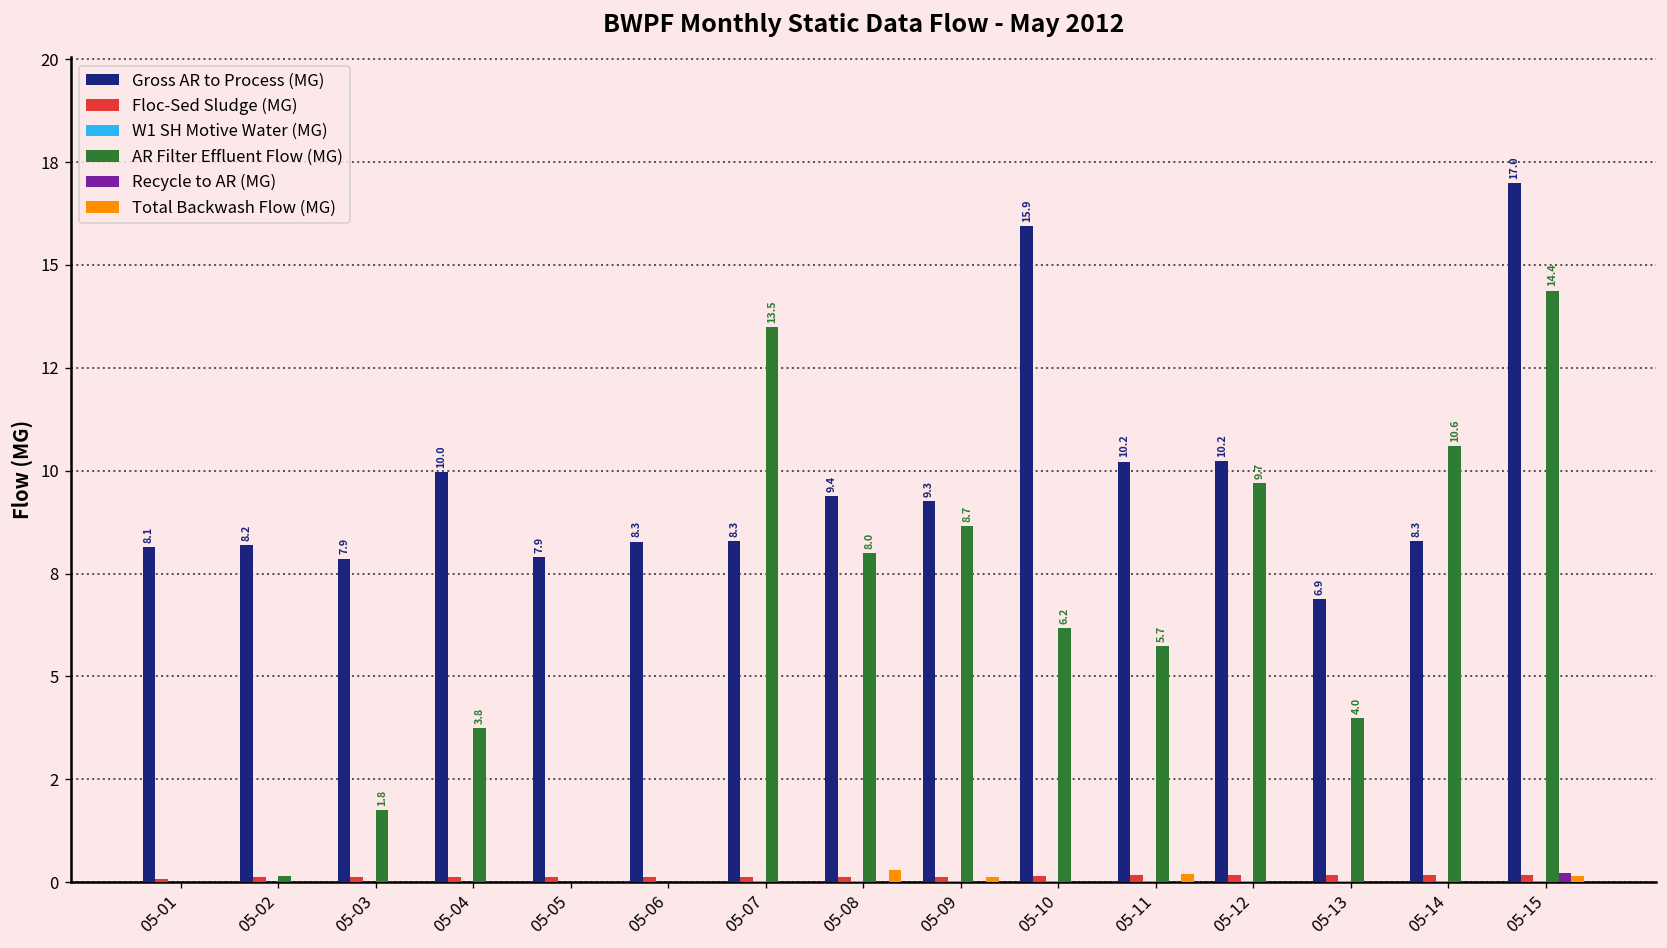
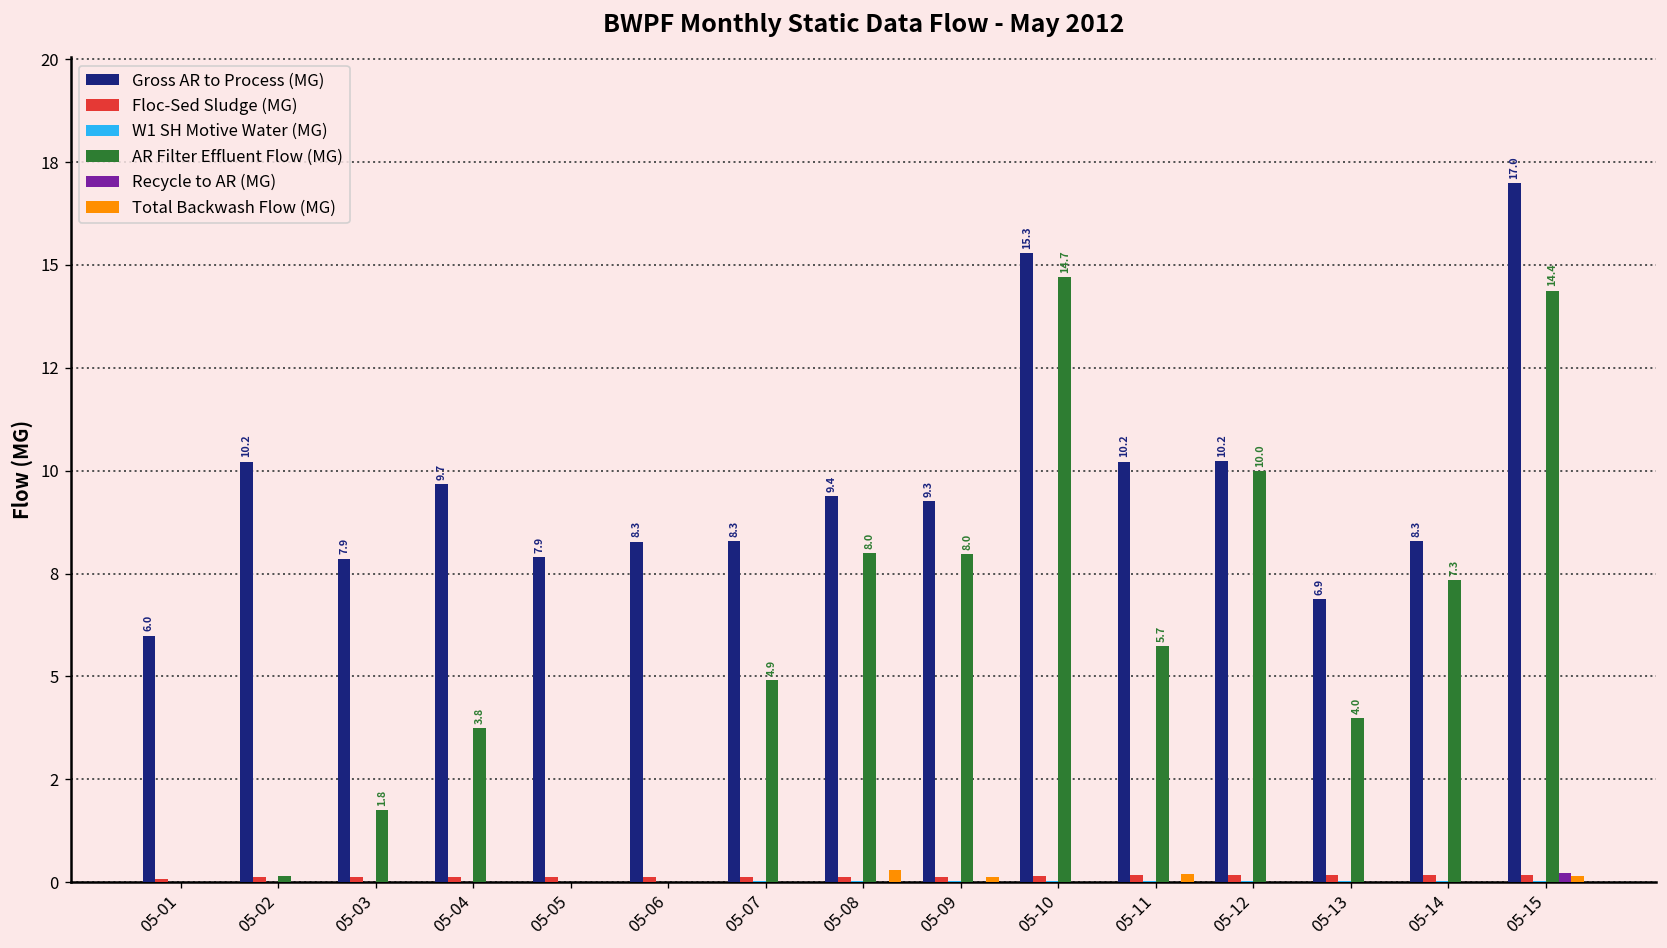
  {
    "Gross AR to Process (MG)": {
-     "05-01": 8.1,
-     "05-02": 8.2,
+     "05-01": 6.0,
+     "05-02": 10.2,
      "05-03": 7.9,
-     "05-04": 10.0,
+     "05-04": 9.7,
      "05-05": 7.9,
      "05-06": 8.3,
      "05-07": 8.3,
      "05-08": 9.4,
      "05-09": 9.3,
-     "05-10": 15.9,
+     "05-10": 15.3,
      "05-11": 10.2,
      "05-12": 10.2,
      "05-13": 6.9,
      "05-14": 8.3,
      "05-15": 17.0
    },
    "AR Filter Effluent Flow (MG)": {
      "05-03": 1.8,
      "05-04": 3.8,
-     "05-07": 13.5,
+     "05-07": 4.9,
      "05-08": 8.0,
-     "05-09": 8.7,
-     "05-10": 6.2,
+     "05-09": 8.0,
+     "05-10": 14.7,
      "05-11": 5.7,
-     "05-12": 9.7,
+     "05-12": 10.0,
      "05-13": 4.0,
-     "05-14": 10.6,
+     "05-14": 7.3,
      "05-15": 14.4
    }
  }
